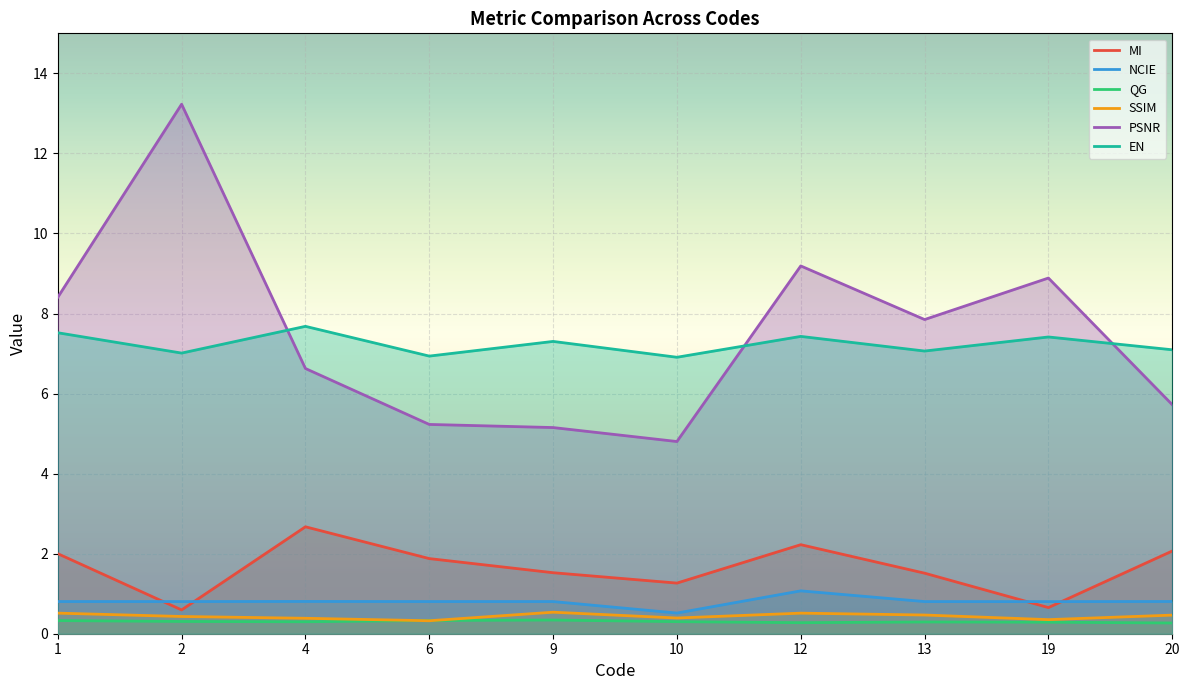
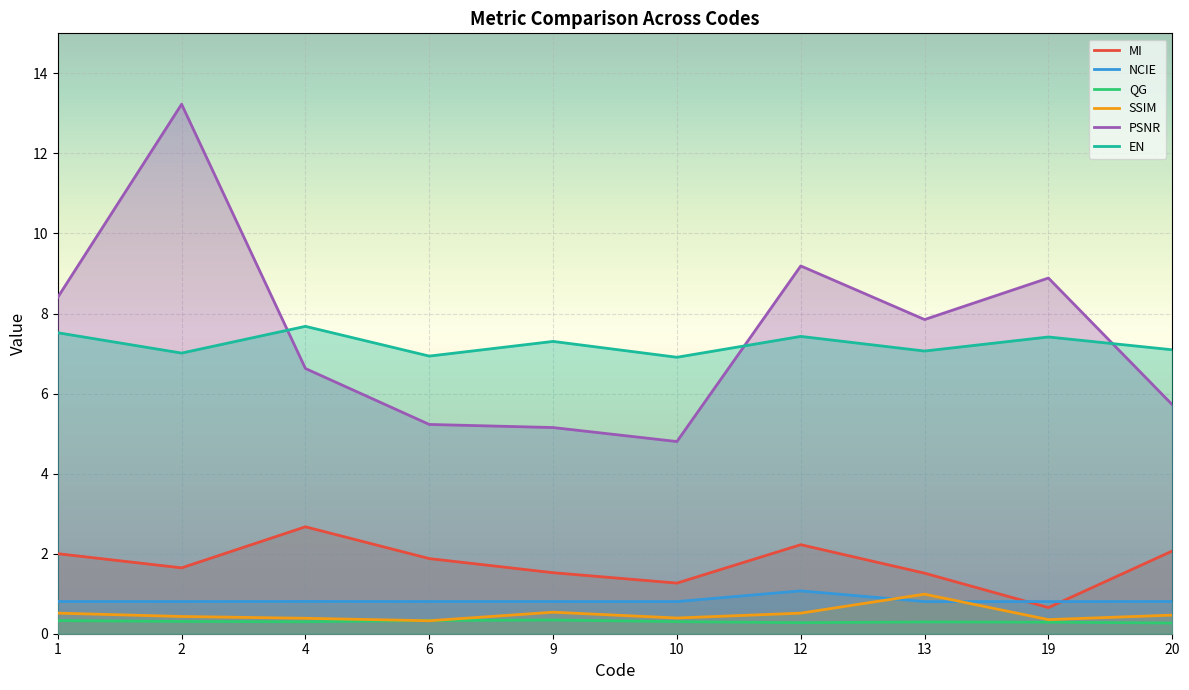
  {
    "MI": {
      "1": 2.0,
-     "2": 0.6,
+     "2": 1.6,
      "4": 2.7,
      "6": 1.9,
      "9": 1.5,
      "10": 1.3,
      "12": 2.2,
      "13": 1.5,
      "19": 0.7,
      "20": 2.1
    },
    "NCIE": {
      "1": 0.8,
      "2": 0.8,
      "4": 0.8,
      "6": 0.8,
      "9": 0.8,
-     "10": 0.5,
+     "10": 0.8,
      "12": 1.1,
      "13": 0.8,
      "19": 0.8,
      "20": 0.8
    },
    "SSIM": {
      "1": 0.5,
      "2": 0.4,
      "4": 0.4,
      "9": 0.5,
      "10": 0.4,
      "12": 0.5,
-     "13": 0.5,
+     "13": 1.0,
      "19": 0.4,
      "20": 0.5
    },
    "PSNR": {
      "1": 8.4,
      "2": 13.2,
      "4": 6.6,
      "6": 5.2,
      "9": 5.2,
      "10": 4.8,
      "12": 9.2,
      "13": 7.8,
      "19": 8.9,
      "20": 5.7
    }
  }
